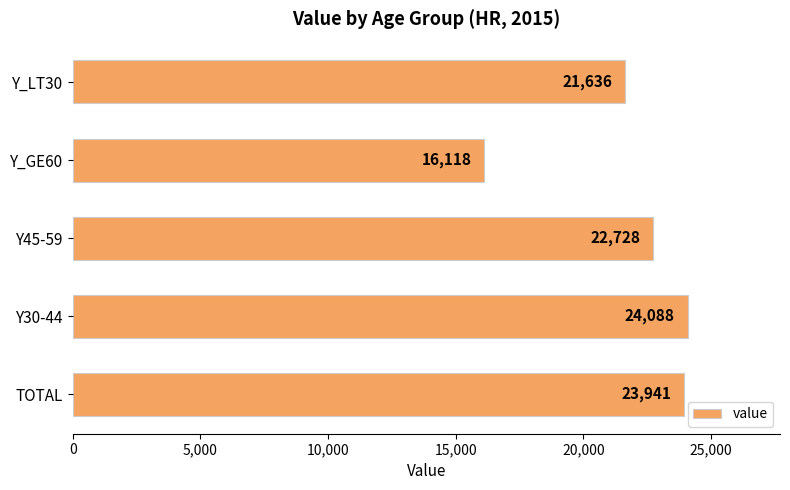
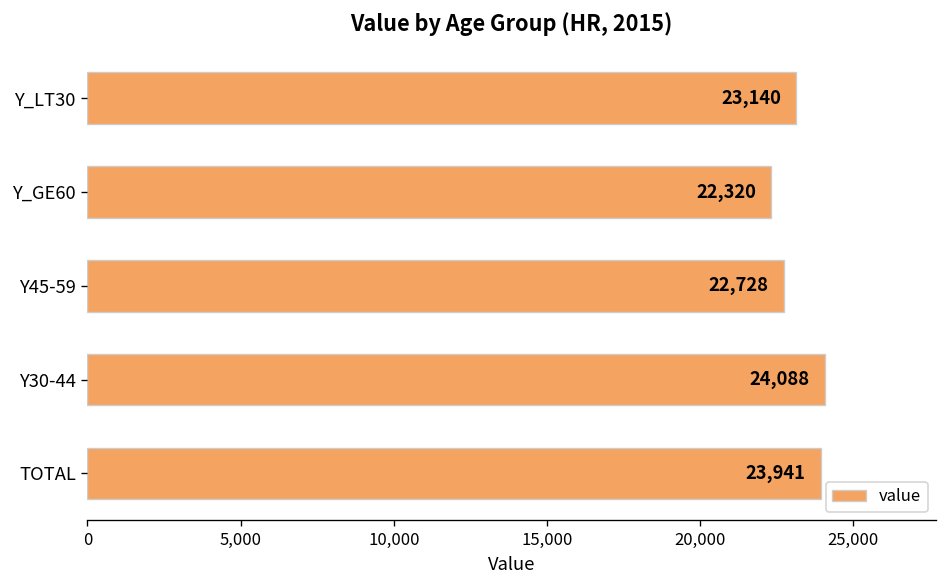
  {
-   "Y_LT30": "21,636",
-   "Y_GE60": "16,118",
+   "Y_LT30": "23,140",
+   "Y_GE60": "22,320",
    "Y45-59": "22,728",
    "Y30-44": "24,088",
    "TOTAL": "23,941"
  }
